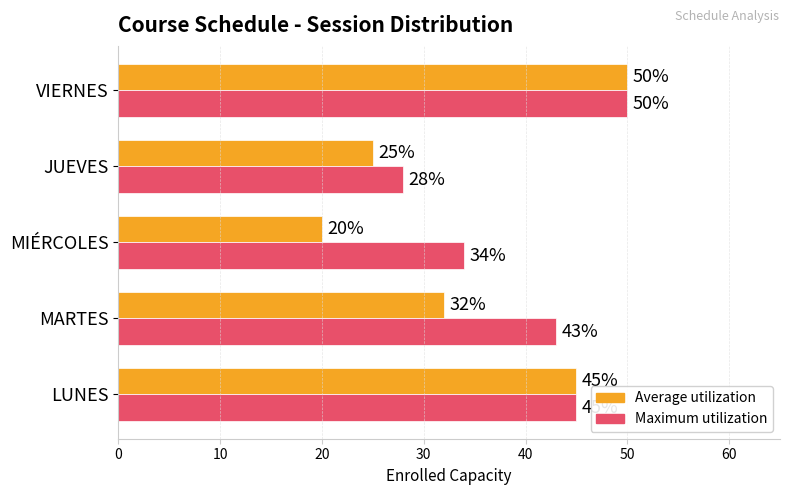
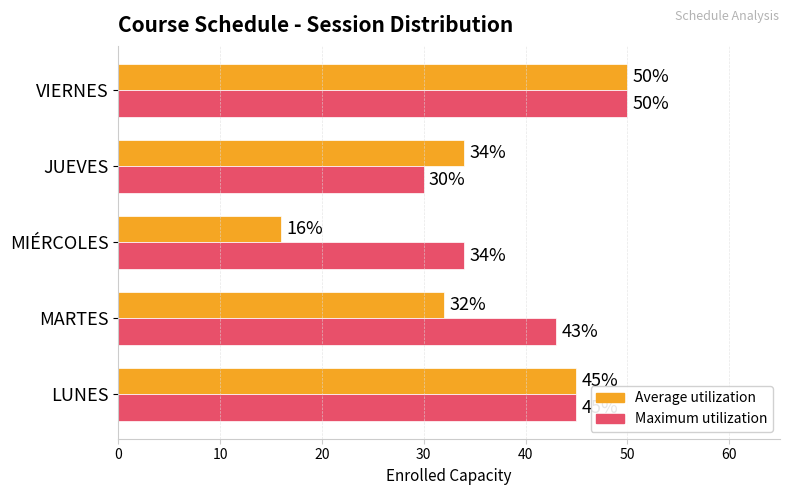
  {
    "Average utilization": {
      "VIERNES": "50%",
-     "JUEVES": "25%",
-     "MIÉRCOLES": "20%",
+     "JUEVES": "34%",
+     "MIÉRCOLES": "16%",
      "MARTES": "32%"
    },
    "Maximum utilization": {
      "VIERNES": "50%",
-     "JUEVES": "28%",
+     "JUEVES": "30%",
      "MIÉRCOLES": "34%",
      "MARTES": "43%"
    }
  }
